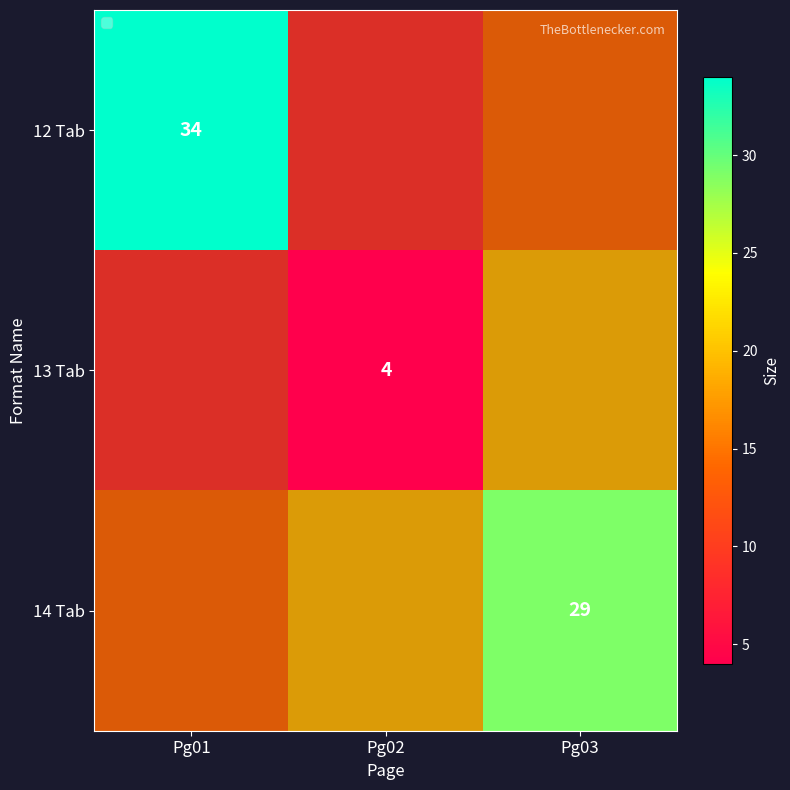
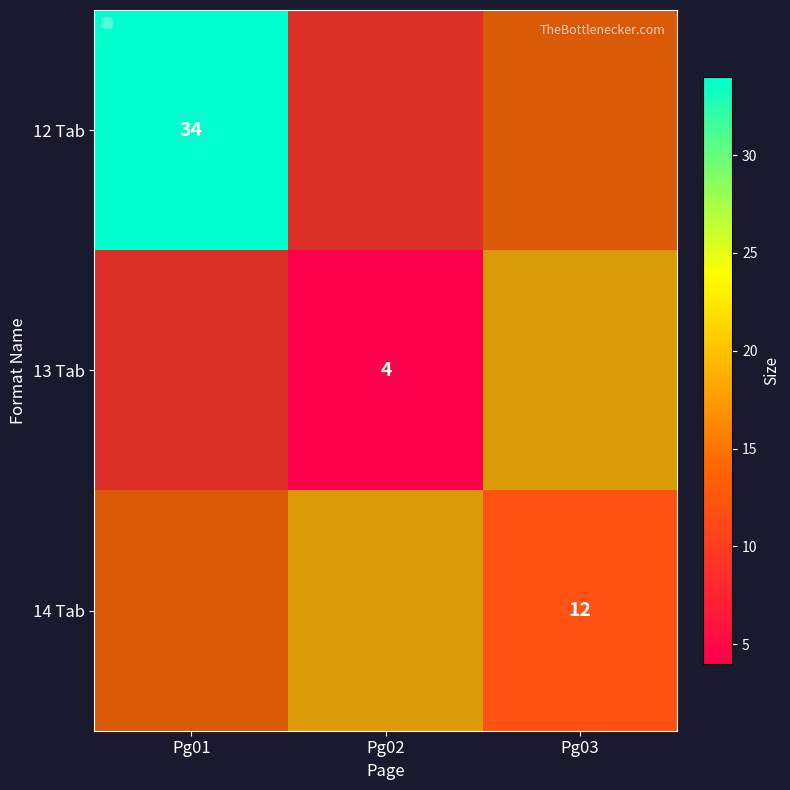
  {
    "12 Tab": {
      "Pg01": 34
    },
    "13 Tab": {
      "Pg02": 4
    },
    "14 Tab": {
-     "Pg03": 29
+     "Pg03": 12
    }
  }
